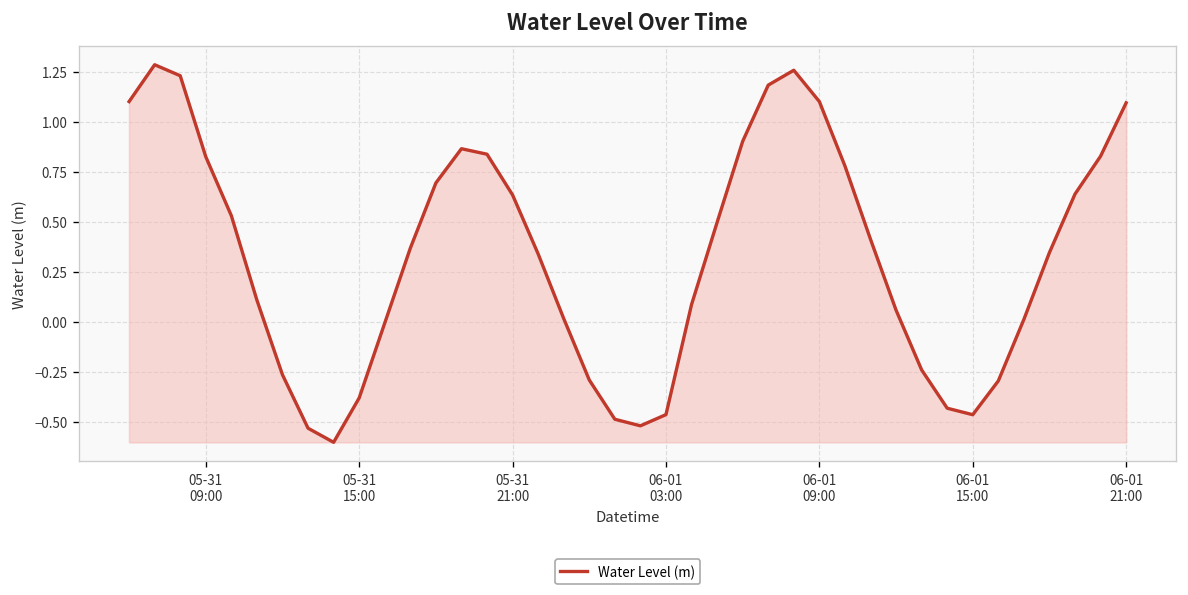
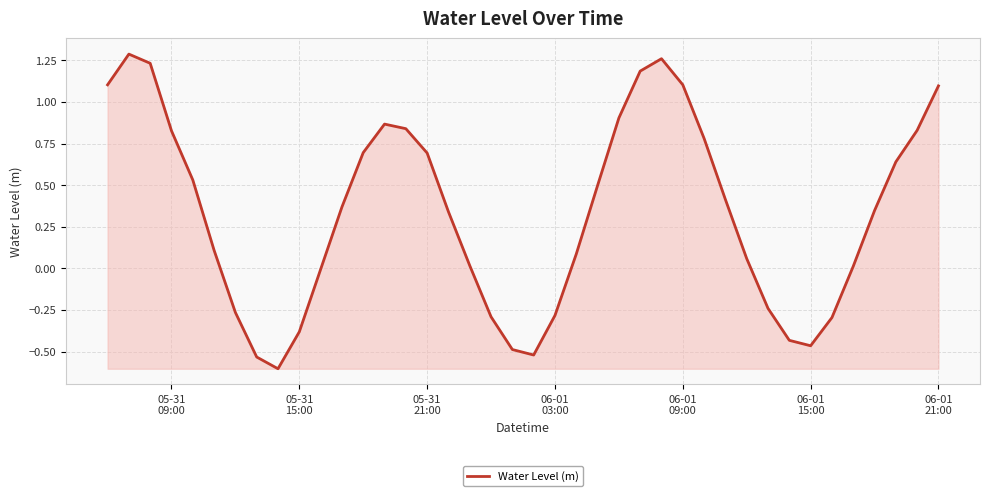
  {
    "05-31 09:00": 0.83,
    "05-31 15:00": -0.38,
-   "05-31 21:00": 0.64,
-   "06-01 03:00": -0.46,
+   "05-31 21:00": 0.69,
+   "06-01 03:00": -0.28,
    "06-01 09:00": 1.10,
    "06-01 15:00": -0.47,
    "06-01 21:00": 1.10
  }
